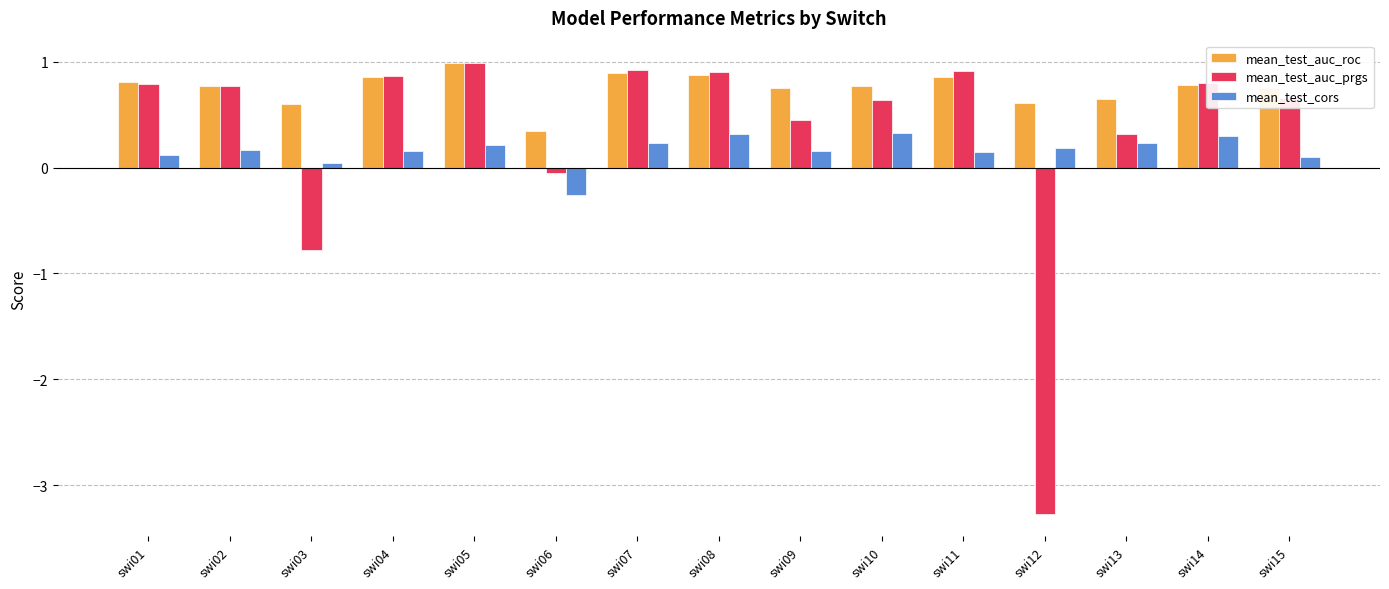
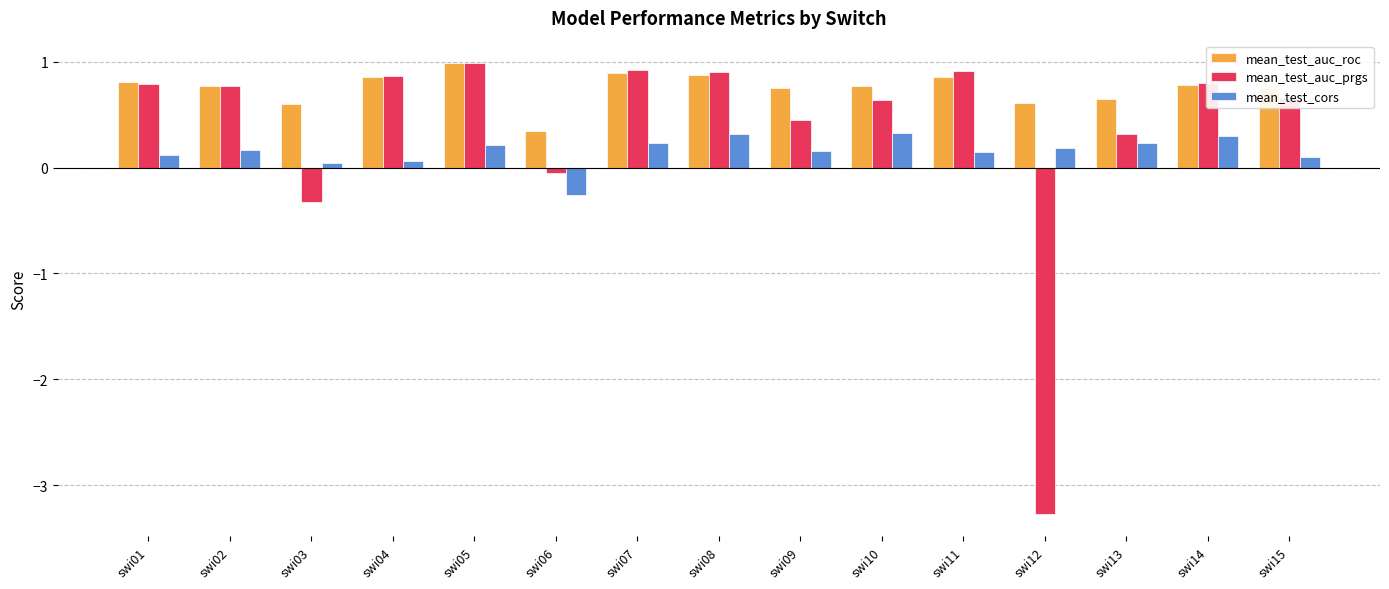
  {
    "mean_test_auc_roc": {
      "swi01": 0.81,
      "swi02": 0.77,
      "swi03": 0.60,
      "swi04": 0.85,
      "swi05": 0.99,
      "swi06": 0.35,
      "swi07": 0.89,
      "swi08": 0.88,
      "swi09": 0.75,
      "swi10": 0.77,
      "swi11": 0.85,
      "swi12": 0.61,
      "swi13": 0.65,
      "swi14": 0.78
    },
    "mean_test_auc_prgs": {
      "swi01": 0.79,
      "swi02": 0.77,
-     "swi03": -0.78,
+     "swi03": -0.32,
      "swi04": 0.87,
      "swi05": 0.99,
      "swi06": -0.06,
      "swi07": 0.92,
      "swi08": 0.90,
      "swi09": 0.45,
      "swi10": 0.64,
      "swi11": 0.92,
      "swi12": -3.27,
      "swi13": 0.31
    },
    "mean_test_cors": {
      "swi01": 0.11,
      "swi02": 0.17,
      "swi03": 0.05,
-     "swi04": 0.16,
+     "swi04": 0.06,
      "swi05": 0.22,
      "swi06": -0.26,
      "swi07": 0.23,
      "swi08": 0.32,
      "swi09": 0.15,
      "swi10": 0.33,
      "swi11": 0.15,
      "swi12": 0.18,
      "swi13": 0.23,
      "swi14": 0.30,
      "swi15": 0.10
    }
  }
